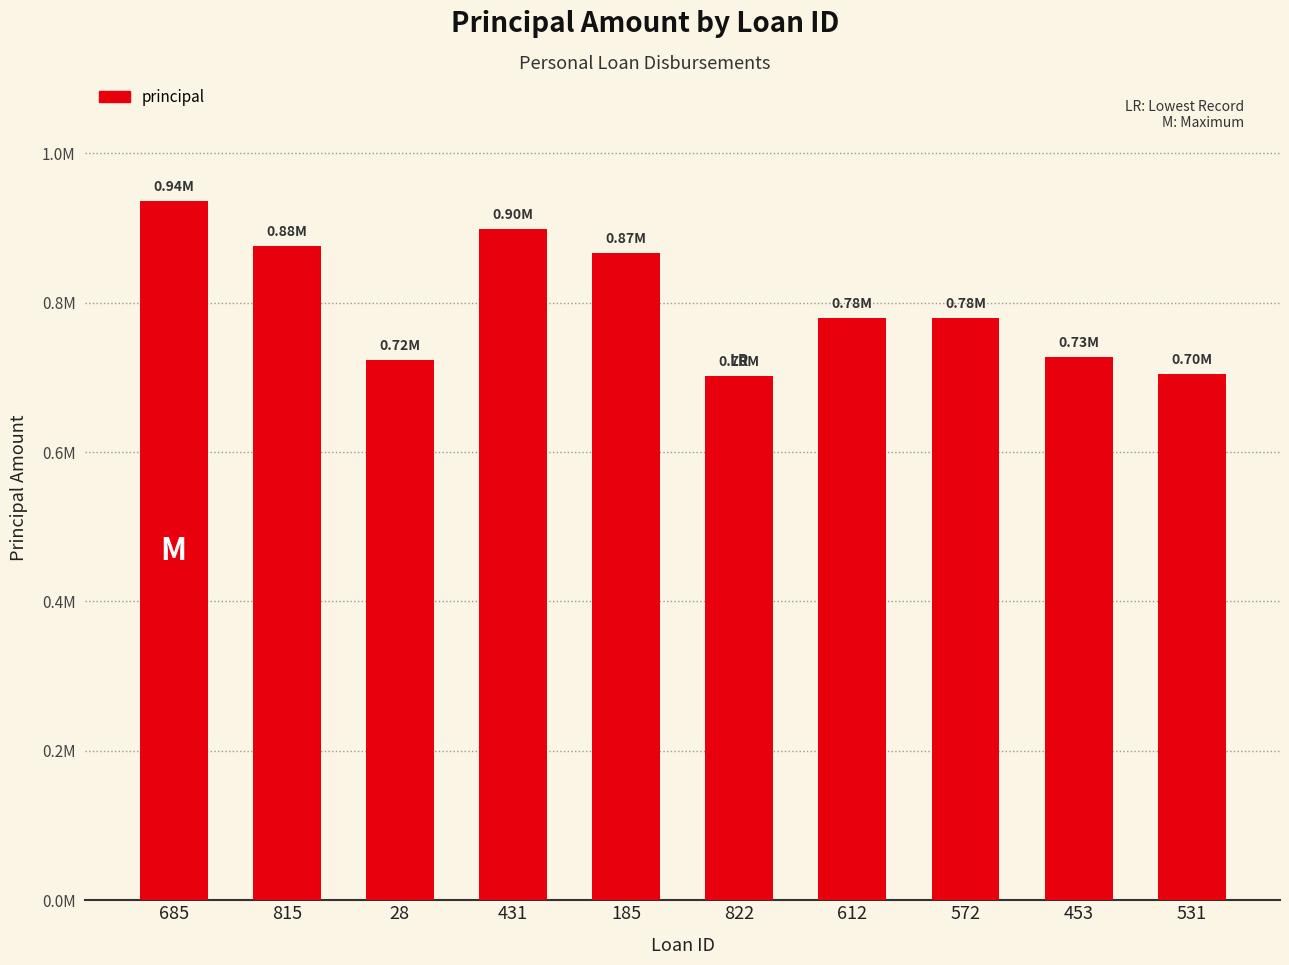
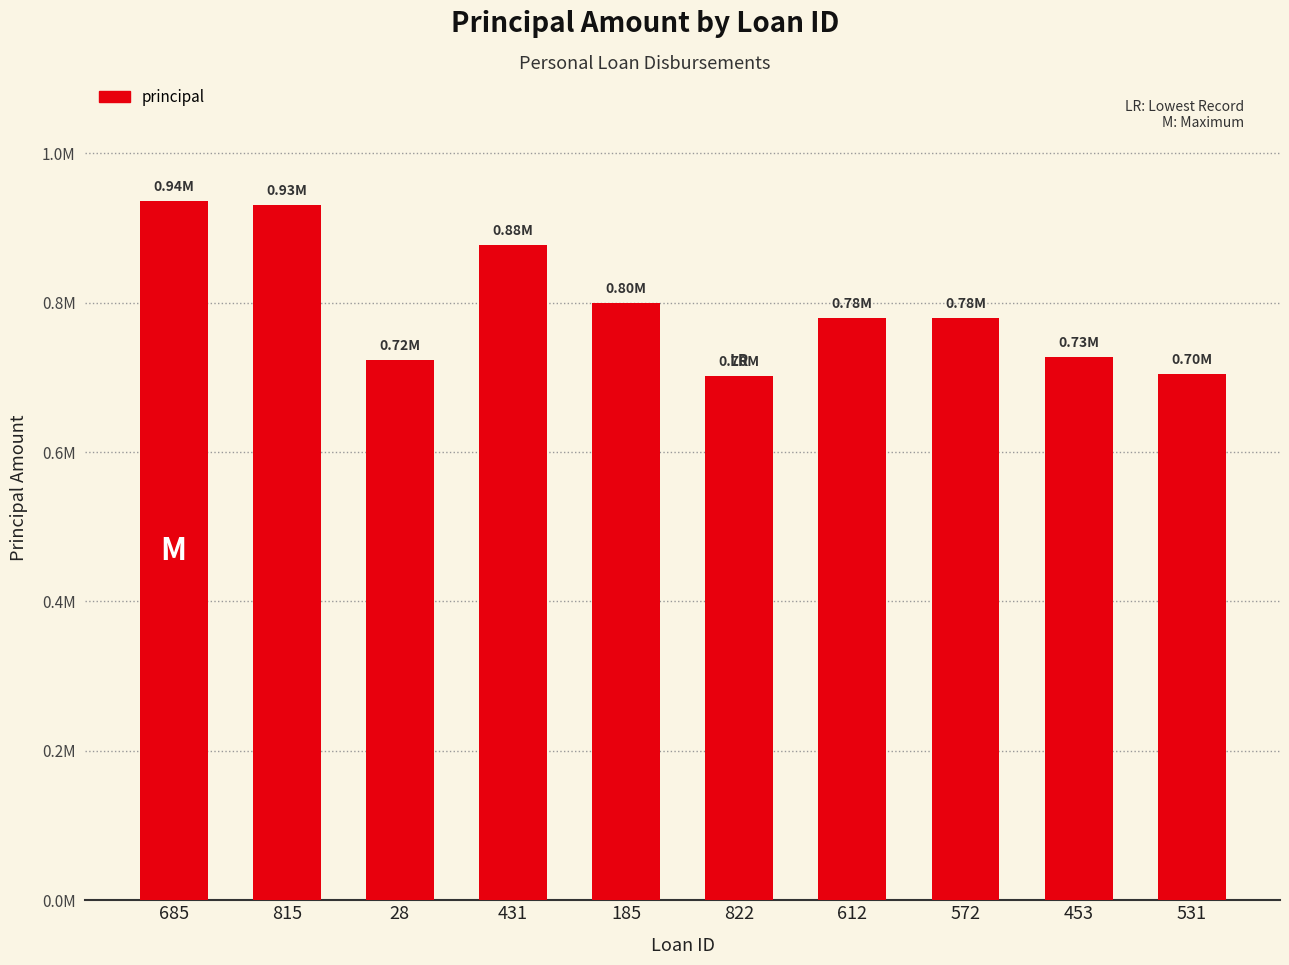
  {
    "685": "0.94M",
-   "815": "0.88M",
+   "815": "0.93M",
    "28": "0.72M",
-   "431": "0.90M",
-   "185": "0.87M",
+   "431": "0.88M",
+   "185": "0.80M",
    "612": "0.78M",
    "572": "0.78M",
    "453": "0.73M",
    "531": "0.70M"
  }
